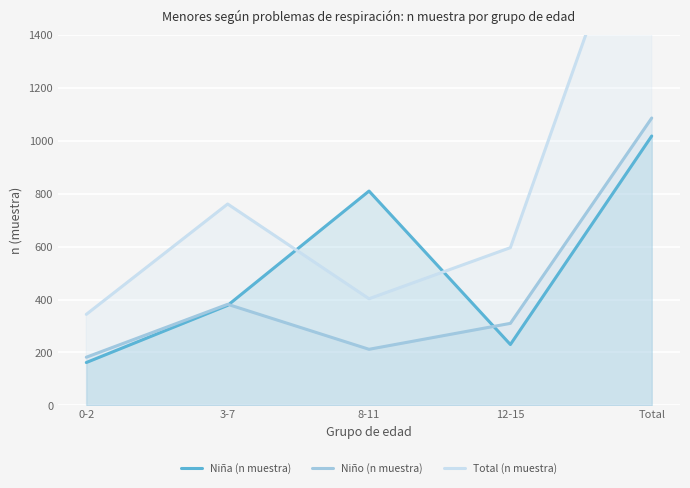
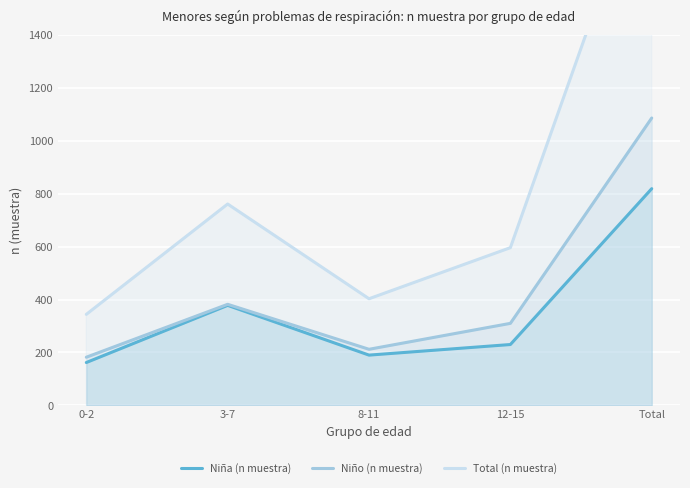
  {
    "Niña (n muestra)": {
      "0-2": 160,
-     "8-11": 810,
+     "8-11": 190,
      "12-15": 230,
-     "Total": 1020
+     "Total": 820
    }
  }
